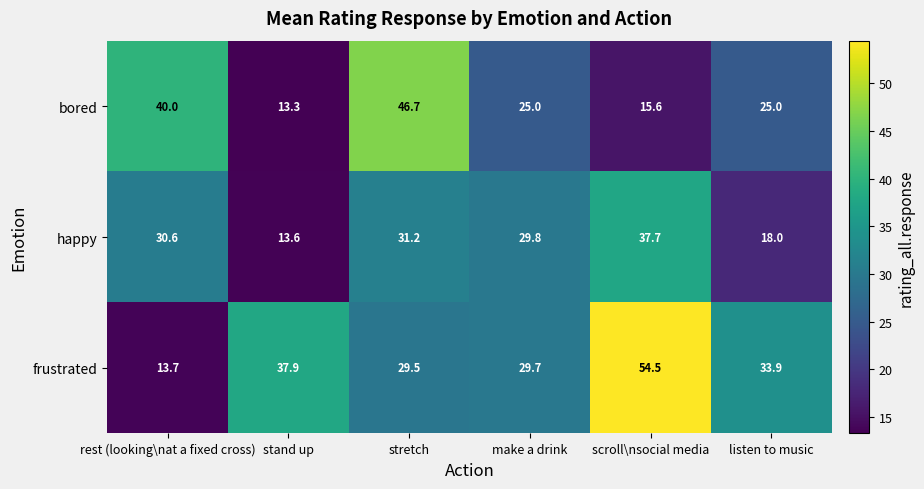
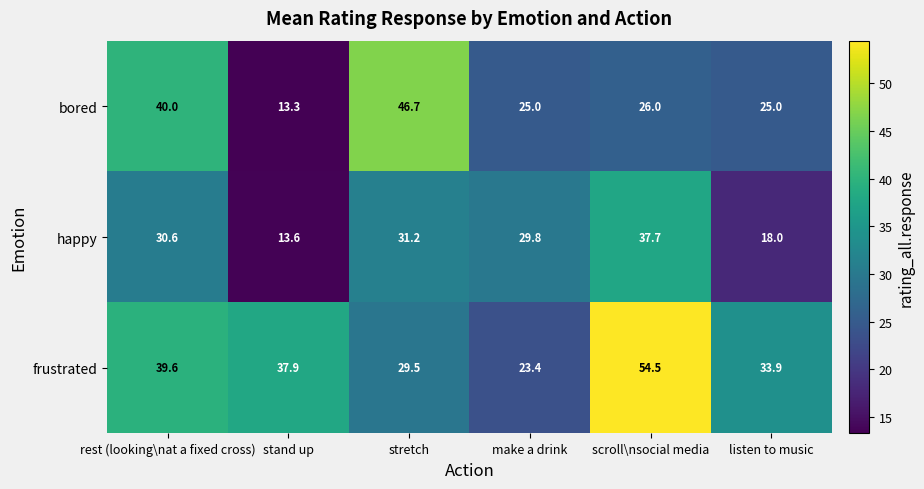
  {
    "bored": {
      "rest (looking\\nat a fixed cross)": 40.0,
      "stand up": 13.3,
      "stretch": 46.7,
      "make a drink": 25.0,
-     "scroll\\nsocial media": 15.6,
+     "scroll\\nsocial media": 26.0,
      "listen to music": 25.0
    },
    "happy": {
      "rest (looking\\nat a fixed cross)": 30.6,
      "stand up": 13.6,
      "stretch": 31.2,
      "make a drink": 29.8,
      "scroll\\nsocial media": 37.7,
      "listen to music": 18.0
    },
    "frustrated": {
-     "rest (looking\\nat a fixed cross)": 13.7,
+     "rest (looking\\nat a fixed cross)": 39.6,
      "stand up": 37.9,
      "stretch": 29.5,
-     "make a drink": 29.7,
+     "make a drink": 23.4,
      "scroll\\nsocial media": 54.5,
      "listen to music": 33.9
    }
  }
